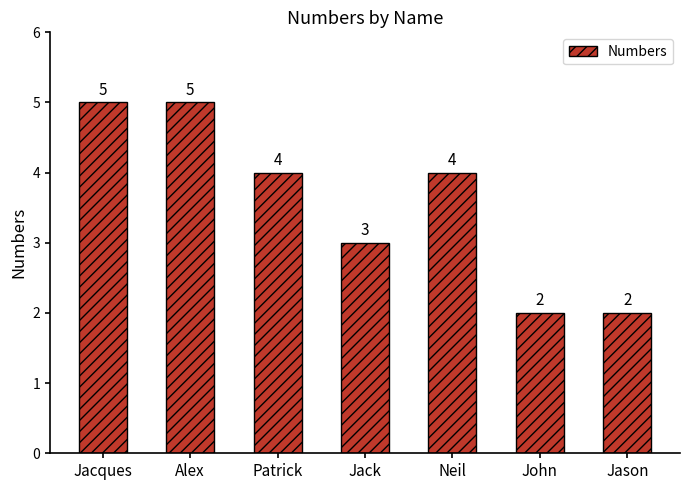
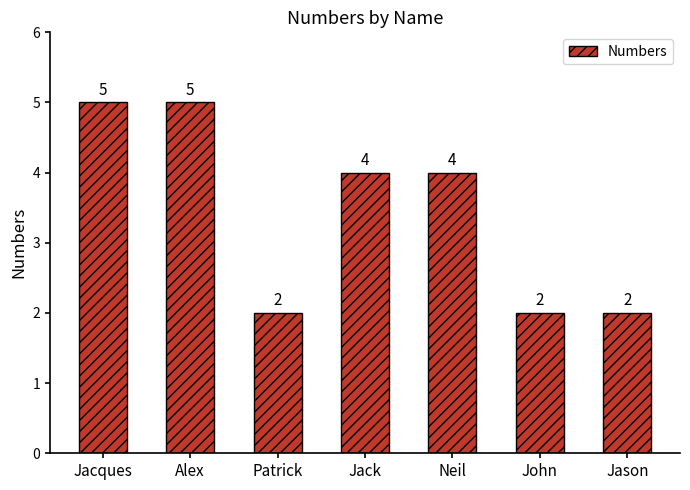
  {
    "Jacques": 5,
    "Alex": 5,
-   "Patrick": 4,
-   "Jack": 3,
+   "Patrick": 2,
+   "Jack": 4,
    "Neil": 4,
    "John": 2,
    "Jason": 2
  }
